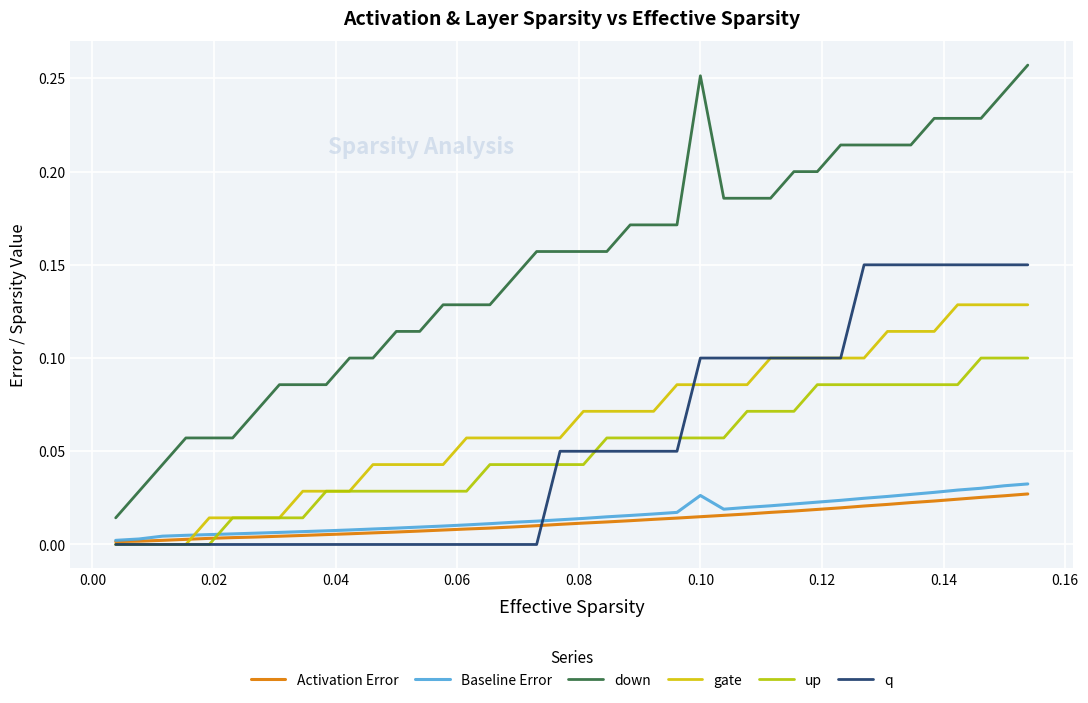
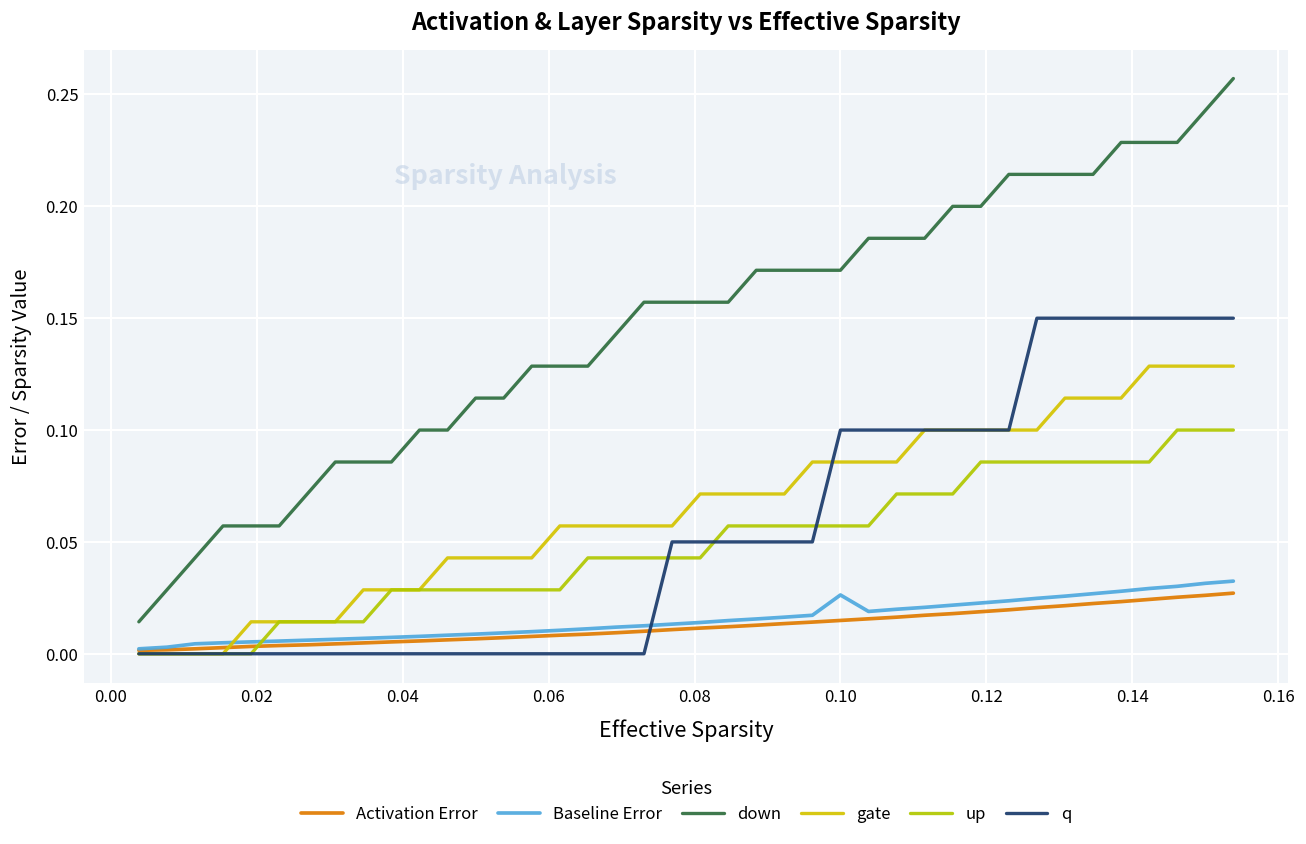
  {
    "Activation Error": {
      "0.10": 0.015
    },
    "Baseline Error": {
      "0.10": 0.026
    },
    "down": {
-     "0.10": 0.251
+     "0.10": 0.171
    },
    "q": {
      "0.10": 0.100
    }
  }
